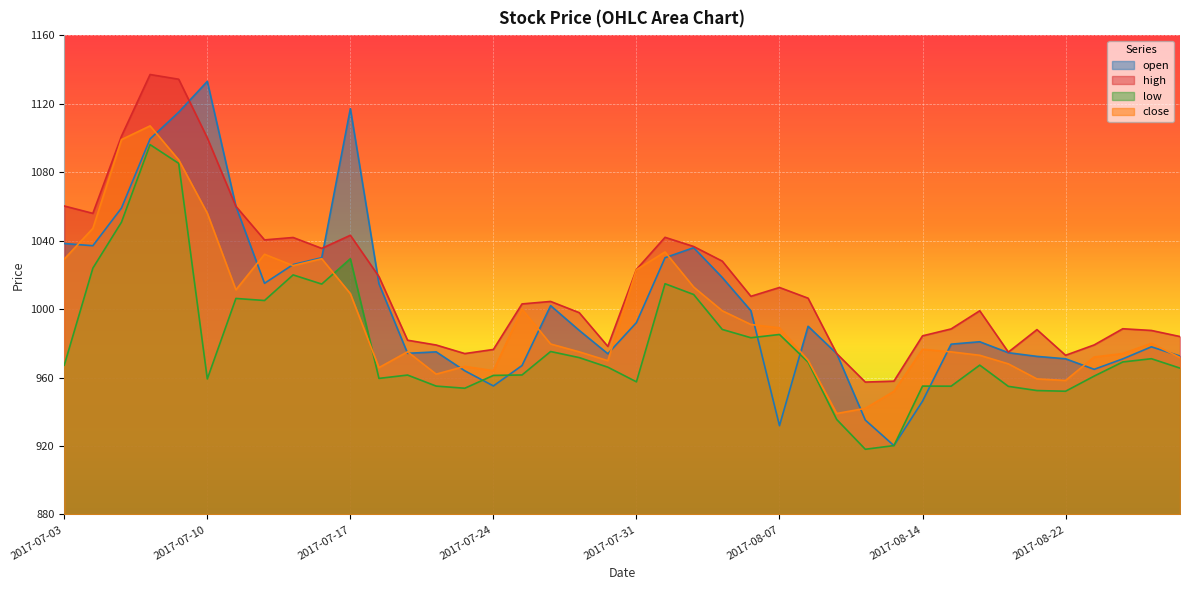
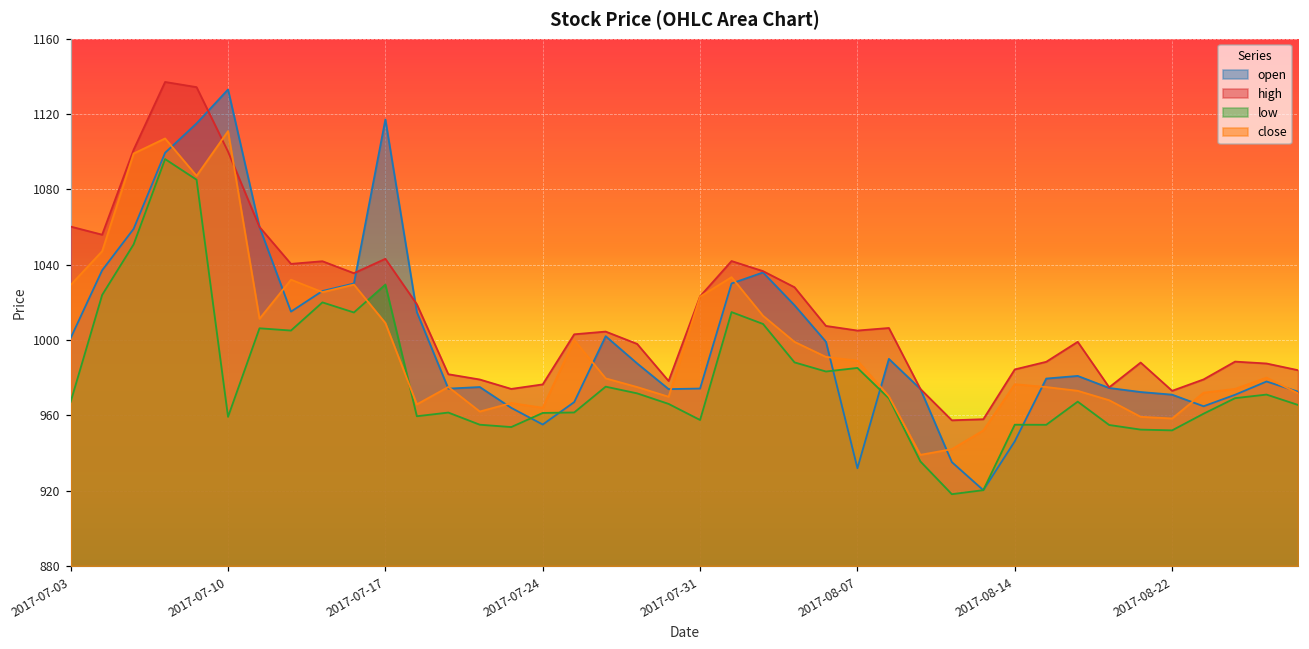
  {
    "open": {
-     "2017-07-03": 1038,
+     "2017-07-03": 1001,
      "2017-07-10": 1133,
      "2017-07-17": 1117,
      "2017-07-24": 955,
-     "2017-07-31": 992,
+     "2017-07-31": 974,
      "2017-08-07": 932,
      "2017-08-14": 946,
      "2017-08-22": 971
    },
    "high": {
      "2017-07-03": 1060,
      "2017-07-10": 1100,
      "2017-07-17": 1043,
      "2017-07-24": 976,
-     "2017-08-07": 1013,
+     "2017-08-07": 1005,
      "2017-08-14": 984,
      "2017-08-22": 973
    },
    "low": {
      "2017-07-03": 967,
      "2017-07-10": 959,
      "2017-07-17": 1029,
      "2017-07-24": 961,
      "2017-07-31": 958,
      "2017-08-07": 985,
      "2017-08-14": 955,
      "2017-08-22": 952
    },
    "close": {
      "2017-07-03": 1029,
-     "2017-07-10": 1056,
+     "2017-07-10": 1111,
      "2017-07-17": 1009,
      "2017-07-24": 964,
      "2017-08-07": 989,
      "2017-08-14": 977,
      "2017-08-22": 958
    }
  }
